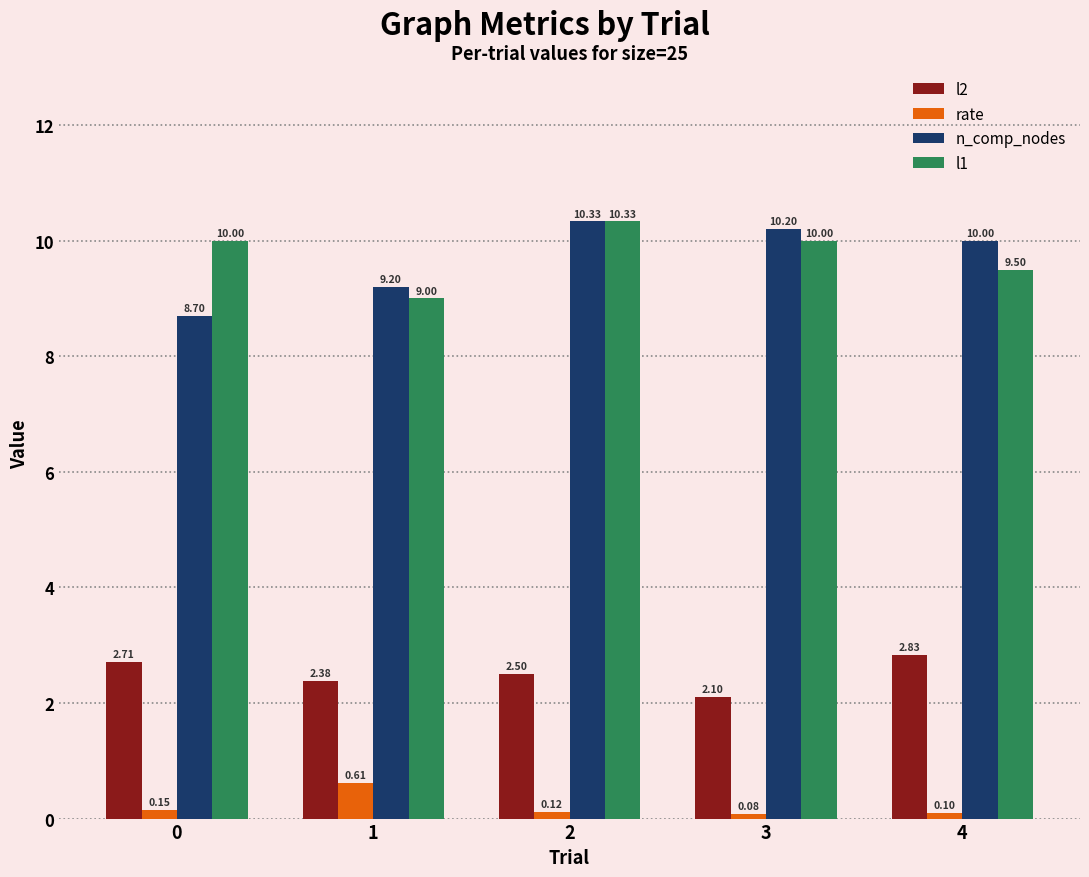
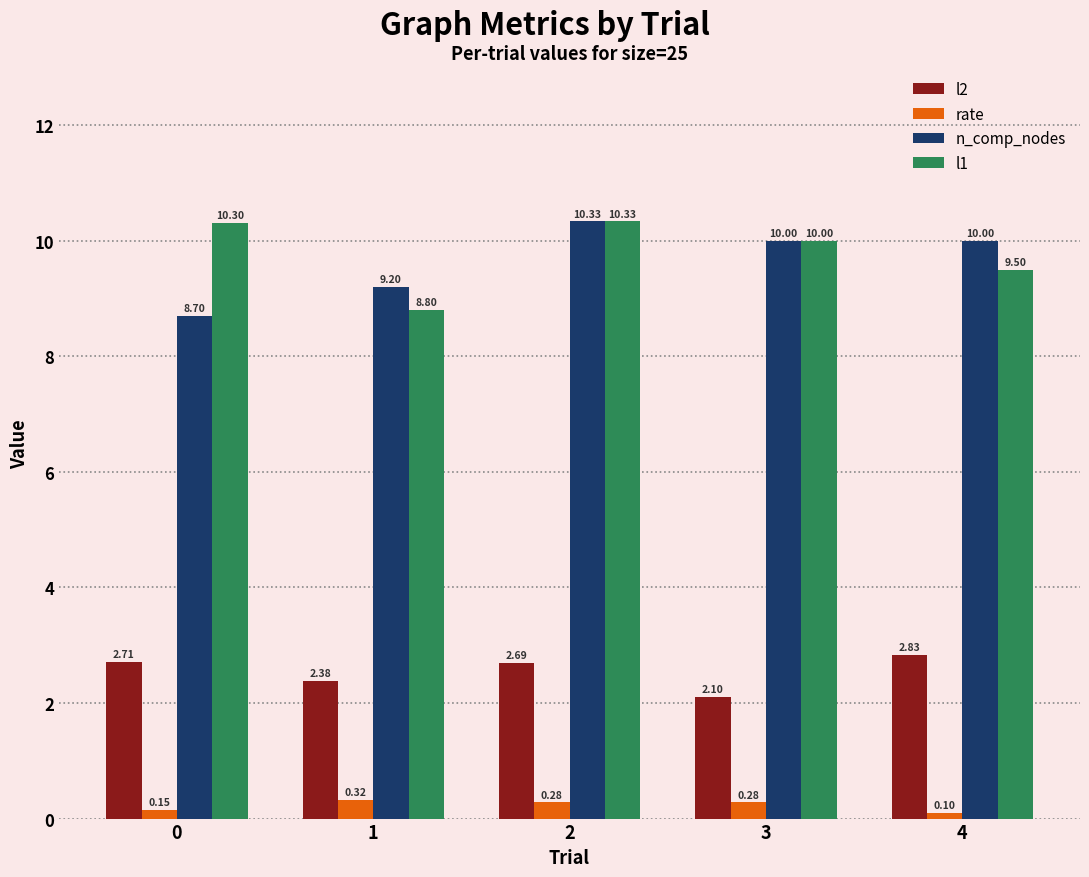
  {
    "l2": {
      "0": 2.71,
      "1": 2.38,
-     "2": 2.50,
+     "2": 2.69,
      "3": 2.10,
      "4": 2.83
    },
    "rate": {
      "0": 0.15,
-     "1": 0.61,
-     "2": 0.12,
-     "3": 0.08,
+     "1": 0.32,
+     "2": 0.28,
+     "3": 0.28,
      "4": 0.10
    },
    "n_comp_nodes": {
      "0": 8.70,
      "1": 9.20,
      "2": 10.33,
-     "3": 10.20,
+     "3": 10.00,
      "4": 10.00
    },
    "l1": {
-     "0": 10.00,
-     "1": 9.00,
+     "0": 10.30,
+     "1": 8.80,
      "2": 10.33,
      "3": 10.00,
      "4": 9.50
    }
  }
